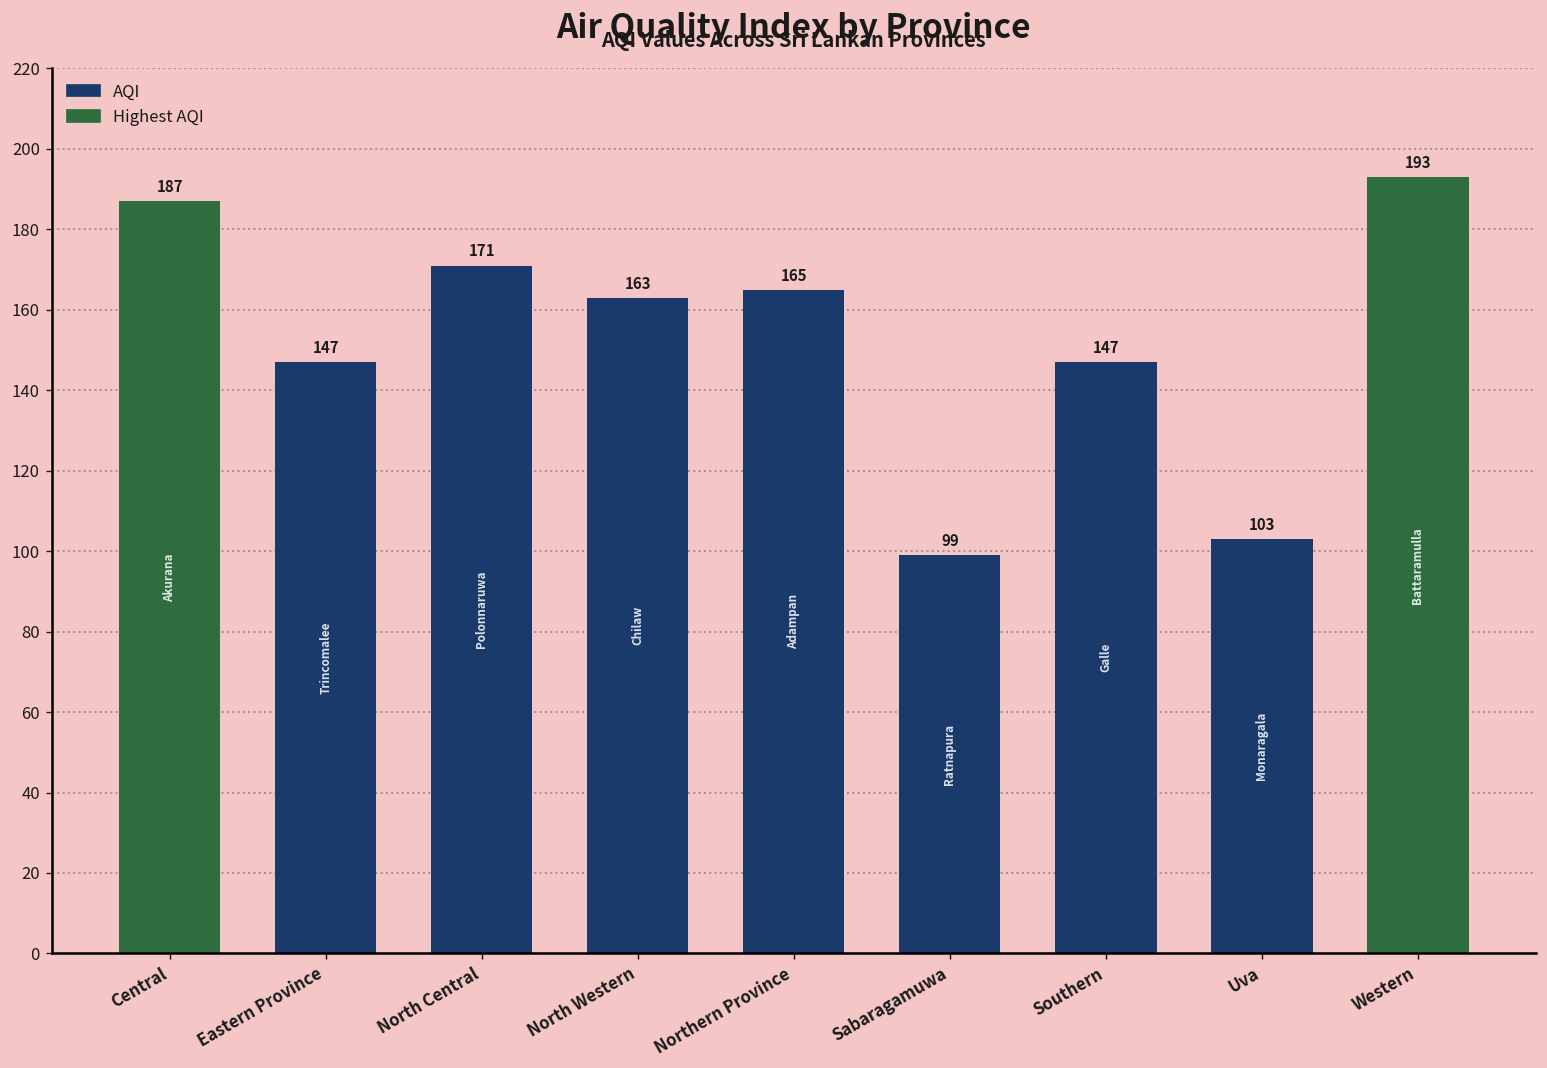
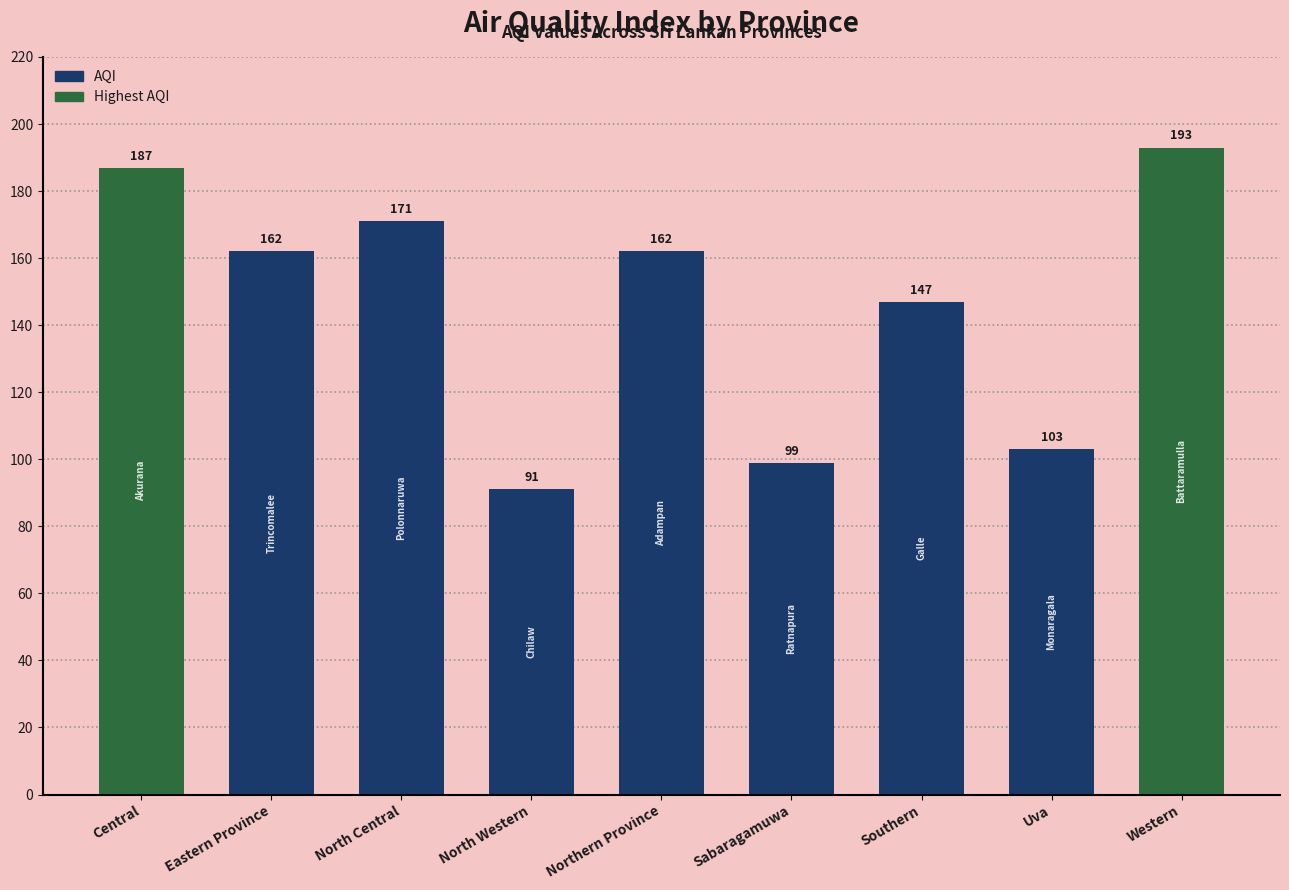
  {
    "Central": 187,
-   "Eastern Province": 147,
+   "Eastern Province": 162,
    "North Central": 171,
-   "North Western": 163,
-   "Northern Province": 165,
+   "North Western": 91,
+   "Northern Province": 162,
    "Sabaragamuwa": 99,
    "Southern": 147,
    "Uva": 103,
    "Western": 193
  }
